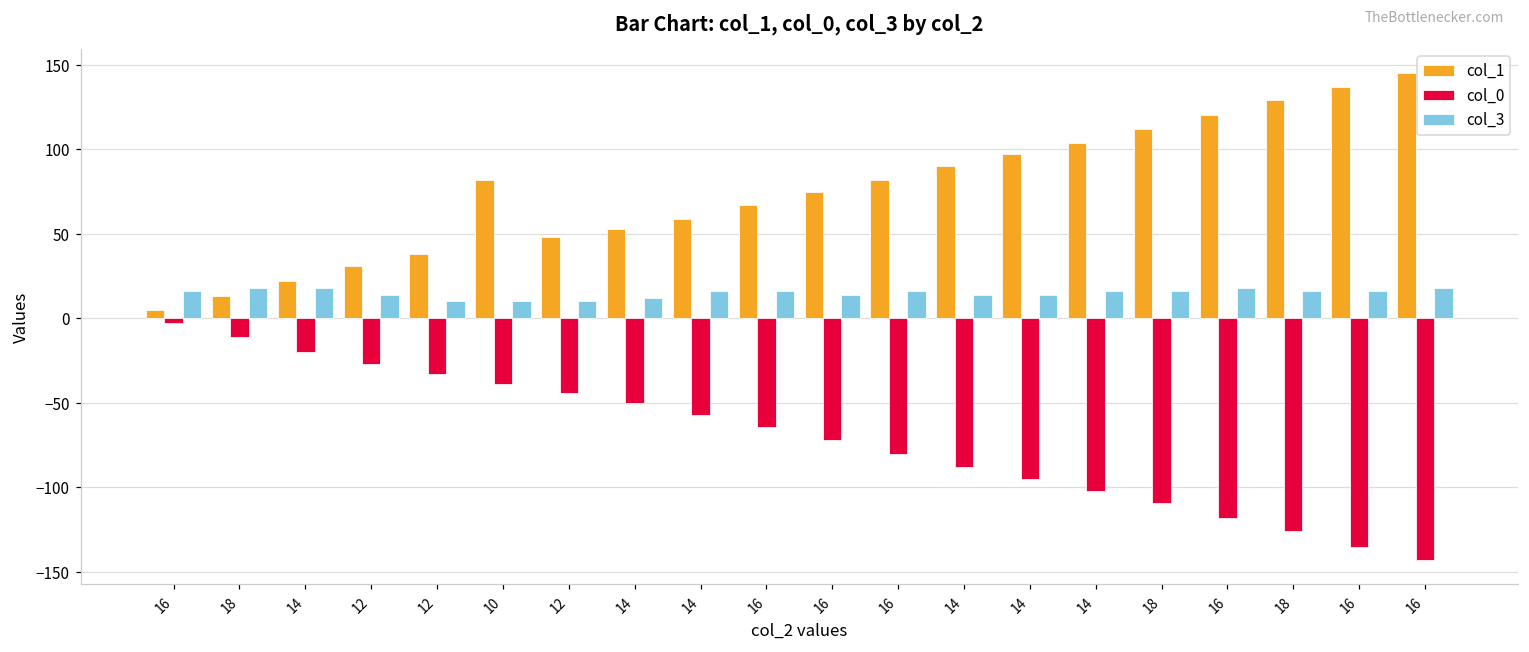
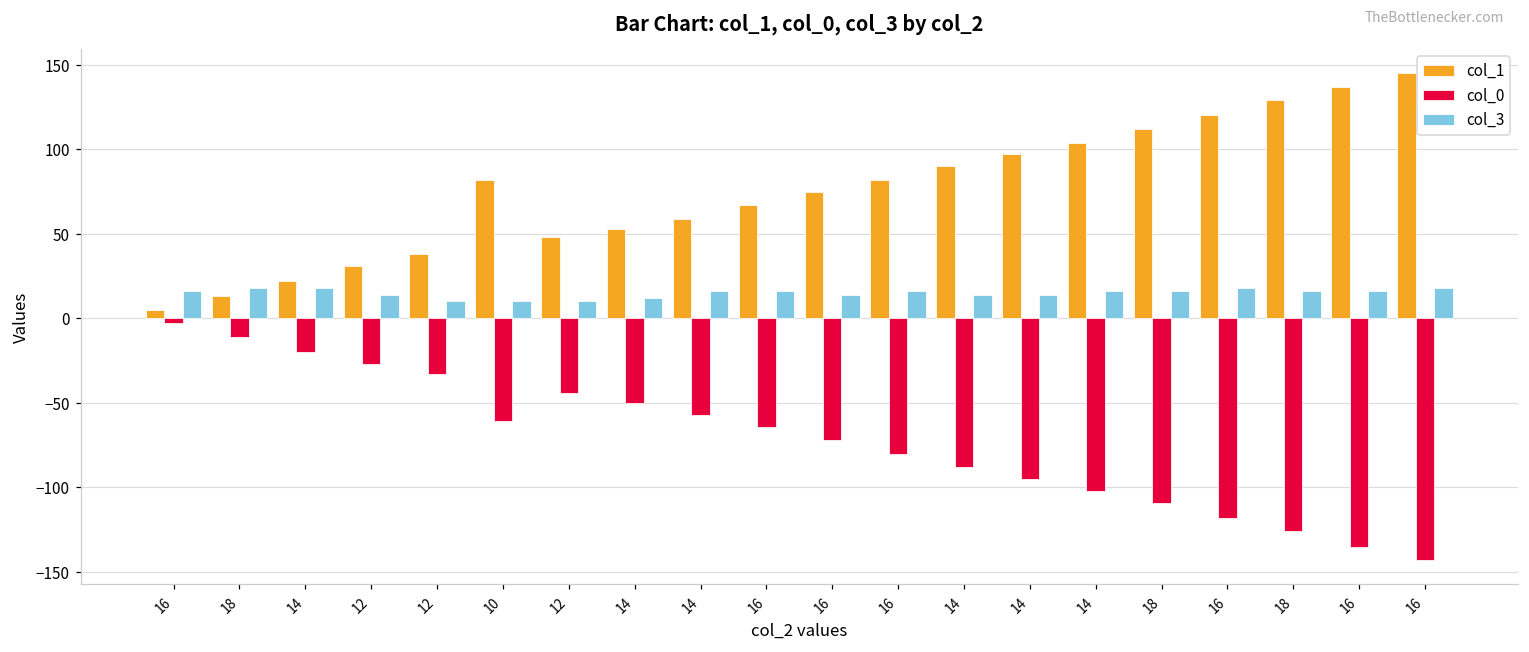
  {
    "col_1": {
      "10": 82
    },
    "col_0": {
-     "10": -39
+     "10": -61
    },
    "col_3": {
      "10": 10
    }
  }
